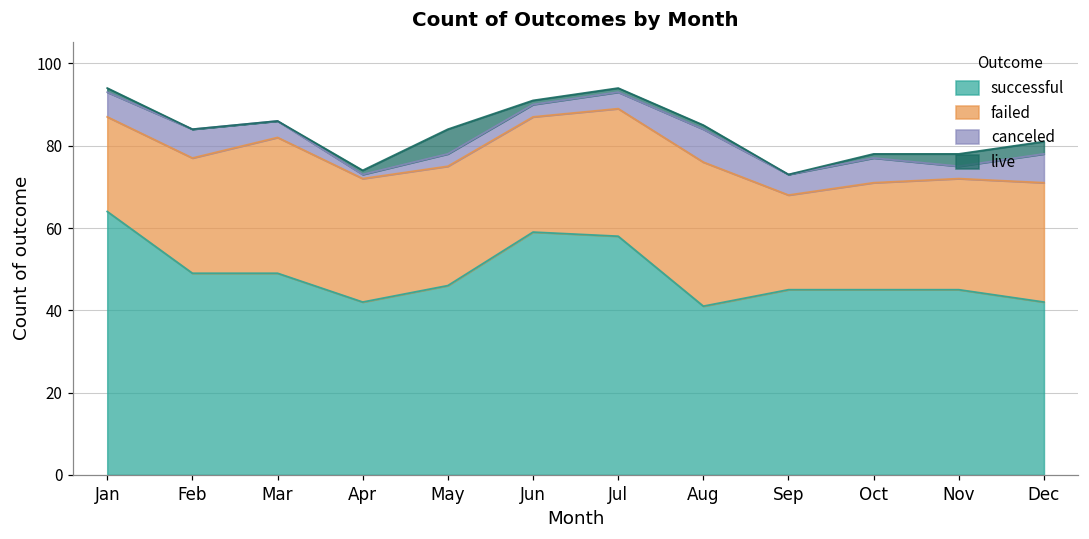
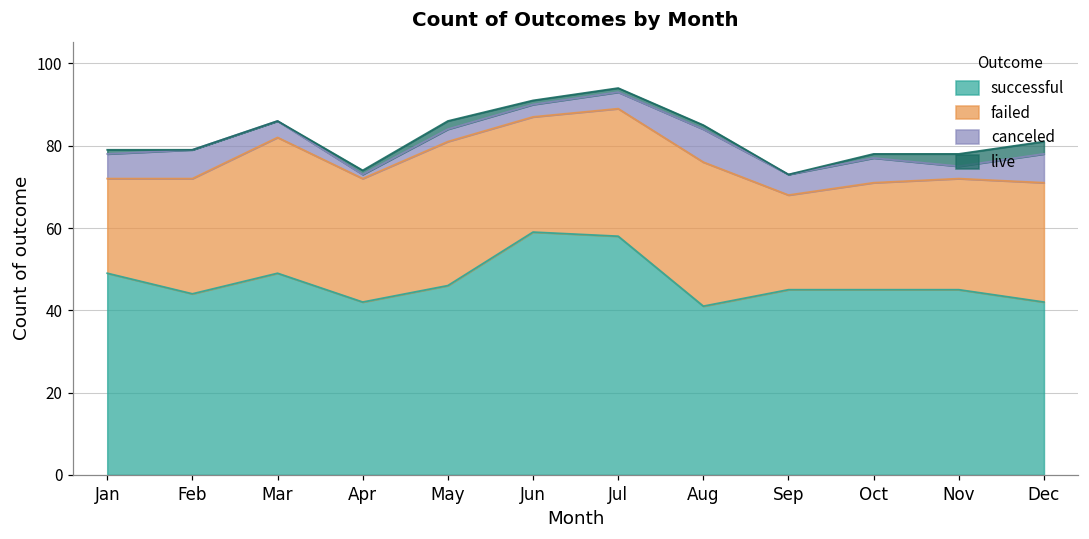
  {
    "successful": {
-     "Jan": 64,
-     "Feb": 49,
+     "Jan": 49,
+     "Feb": 44,
      "Mar": 49,
      "Apr": 42,
      "May": 46,
      "Jun": 59,
      "Jul": 58,
      "Aug": 41,
      "Sep": 45,
      "Oct": 45,
      "Nov": 45,
      "Dec": 42
    },
    "failed": {
      "Jan": 23,
      "Feb": 28,
      "Mar": 33,
      "Apr": 30,
-     "May": 29,
+     "May": 35,
      "Jun": 28,
      "Jul": 31,
      "Aug": 35,
      "Sep": 23,
      "Oct": 26,
      "Nov": 27,
      "Dec": 29
    },
    "canceled": {
      "Jan": 6,
      "Apr": 1,
      "May": 3,
      "Jun": 3,
      "Jul": 4,
      "Aug": 8,
      "Oct": 6,
      "Nov": 3,
      "Dec": 7
    },
    "live": {
      "Jan": 1,
      "Apr": 1,
-     "May": 6,
+     "May": 2,
      "Jun": 1,
      "Jul": 1,
      "Aug": 1,
      "Oct": 1,
      "Nov": 3,
      "Dec": 3
    }
  }
